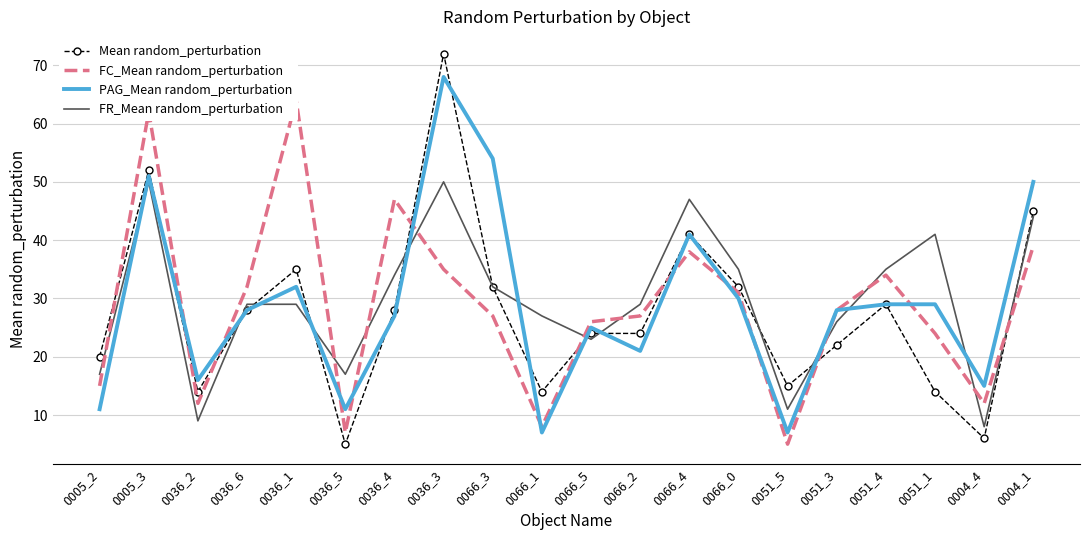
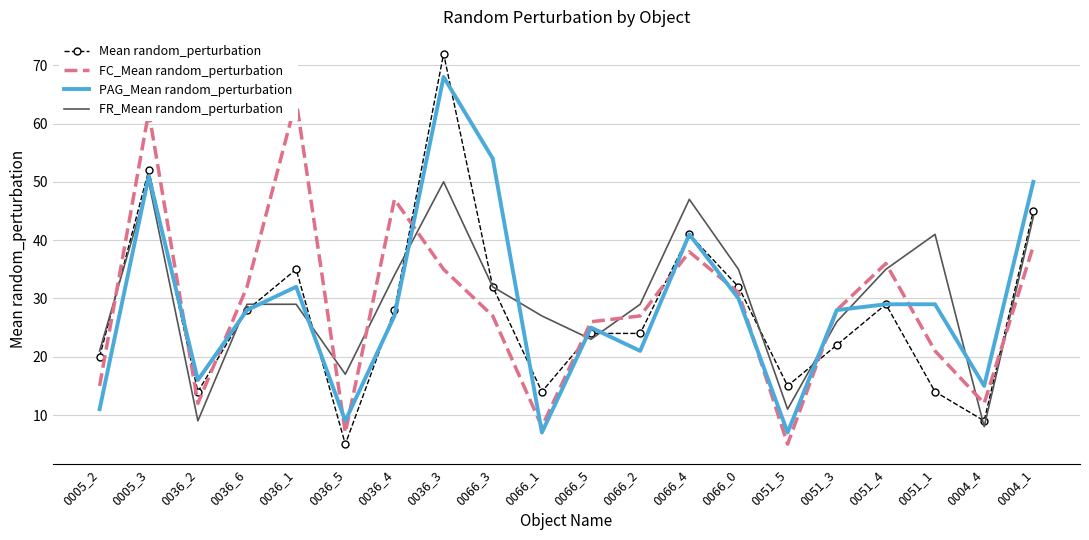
  {
    "Mean random_perturbation": {
      "0005_2": 20,
      "0005_3": 52,
      "0036_2": 14,
      "0036_1": 35,
      "0036_5": 5,
      "0036_4": 28,
      "0036_3": 72,
      "0066_1": 14,
      "0066_5": 24,
      "0066_2": 24,
      "0066_0": 32,
      "0051_5": 15,
      "0051_3": 22,
      "0051_1": 14,
-     "0004_4": 6,
+     "0004_4": 9,
      "0004_1": 45
    },
    "FC_Mean random_perturbation": {
      "0005_2": 15,
      "0036_2": 12,
      "0036_6": 32,
      "0036_5": 7,
      "0036_4": 47,
      "0036_3": 35,
      "0066_3": 27,
      "0066_1": 8,
      "0066_5": 26,
      "0066_2": 27,
      "0066_4": 38,
      "0066_0": 31,
      "0051_5": 5,
-     "0051_4": 34,
-     "0051_1": 24,
+     "0051_4": 36,
+     "0051_1": 21,
      "0004_4": 12,
      "0004_1": 39
    },
    "PAG_Mean random_perturbation": {
      "0005_2": 11,
      "0005_3": 51,
      "0036_2": 16,
      "0036_1": 32,
-     "0036_5": 11,
+     "0036_5": 9,
      "0036_4": 27,
      "0036_3": 68,
      "0066_3": 54,
      "0066_1": 7,
      "0066_5": 25,
      "0066_2": 21,
      "0066_0": 30,
      "0051_5": 7,
      "0051_1": 29,
      "0004_4": 15,
      "0004_1": 50
    },
    "FR_Mean random_perturbation": {
-     "0005_2": 17,
+     "0005_2": 21,
      "0005_3": 50,
      "0036_2": 9,
      "0036_6": 29,
      "0036_1": 29,
      "0036_5": 17,
      "0036_4": 34,
      "0036_3": 50,
      "0066_1": 27,
      "0066_5": 23,
      "0066_2": 29,
      "0066_4": 47,
      "0066_0": 35,
      "0051_5": 11,
      "0051_3": 26,
      "0051_4": 35,
      "0051_1": 41,
      "0004_4": 8,
      "0004_1": 44
    }
  }
